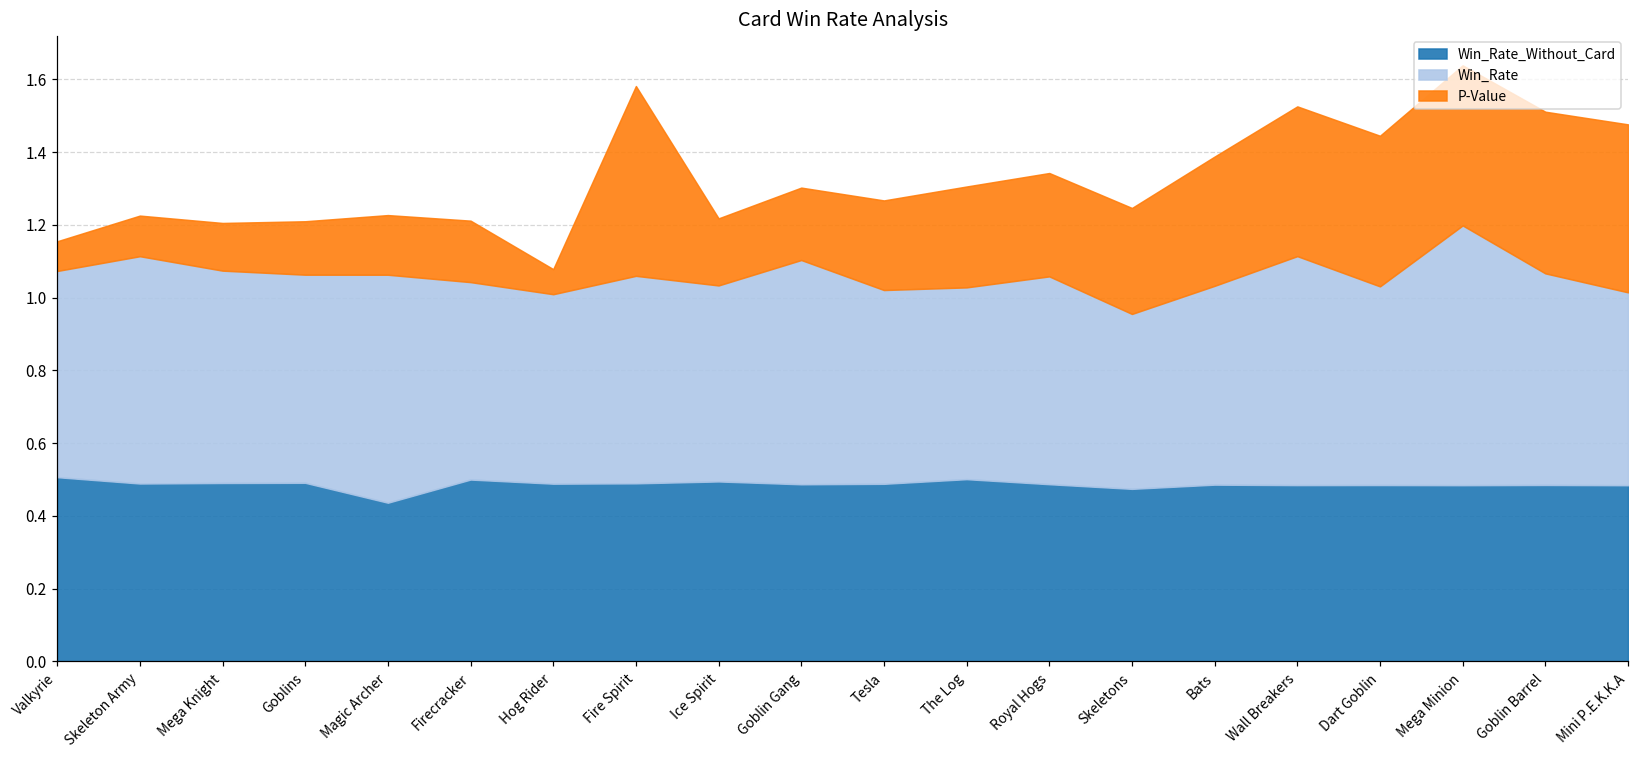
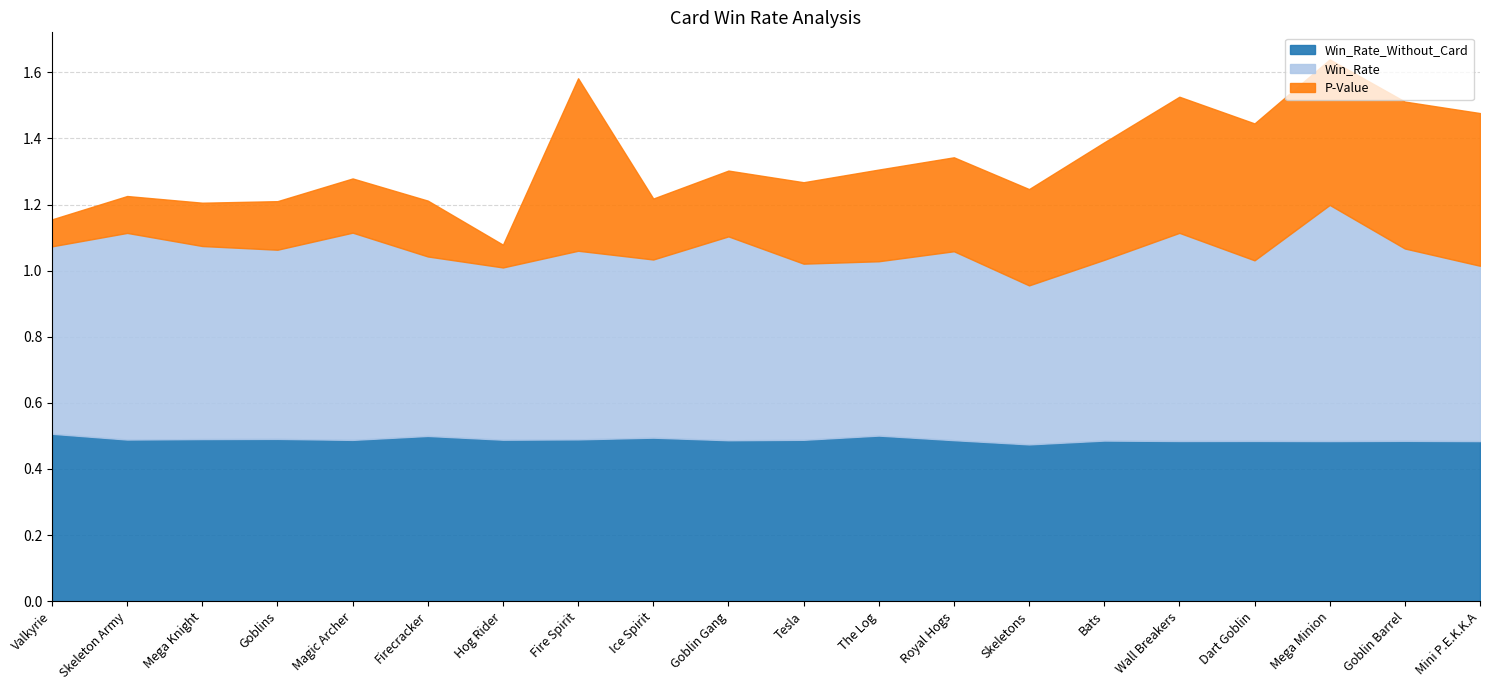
  {
    "Win_Rate_Without_Card": {
      "Valkyrie": 0.51,
      "Skeleton Army": 0.49,
      "Mega Knight": 0.49,
      "Goblins": 0.49,
-     "Magic Archer": 0.44,
+     "Magic Archer": 0.49,
      "Firecracker": 0.50,
      "Hog Rider": 0.49,
      "Fire Spirit": 0.49,
      "Ice Spirit": 0.49,
      "Goblin Gang": 0.49,
      "Tesla": 0.49,
      "The Log": 0.50,
      "Royal Hogs": 0.49,
      "Skeletons": 0.47,
      "Bats": 0.49,
      "Wall Breakers": 0.48,
      "Dart Goblin": 0.48,
      "Mega Minion": 0.48,
      "Goblin Barrel": 0.49,
      "Mini P.E.K.K.A": 0.48
    },
    "Win_Rate": {
      "Valkyrie": 0.57,
      "Skeleton Army": 0.63,
      "Mega Knight": 0.58,
      "Goblins": 0.57,
      "Magic Archer": 0.63,
      "Firecracker": 0.54,
      "Hog Rider": 0.52,
      "Fire Spirit": 0.57,
      "Ice Spirit": 0.54,
      "Goblin Gang": 0.62,
      "Tesla": 0.53,
      "The Log": 0.53,
      "Royal Hogs": 0.57,
      "Skeletons": 0.48,
      "Bats": 0.55,
      "Wall Breakers": 0.63,
      "Dart Goblin": 0.55,
      "Mega Minion": 0.71,
      "Goblin Barrel": 0.58,
      "Mini P.E.K.K.A": 0.53
    },
    "P-Value": {
      "Valkyrie": 0.08,
      "Skeleton Army": 0.11,
      "Mega Knight": 0.13,
      "Goblins": 0.15,
      "Magic Archer": 0.16,
      "Firecracker": 0.17,
      "Hog Rider": 0.07,
      "Fire Spirit": 0.52,
      "Ice Spirit": 0.18,
      "Goblin Gang": 0.20,
      "Tesla": 0.25,
      "The Log": 0.28,
      "Royal Hogs": 0.28,
      "Skeletons": 0.29,
      "Bats": 0.36,
      "Wall Breakers": 0.41,
      "Dart Goblin": 0.41,
      "Goblin Barrel": 0.44,
      "Mini P.E.K.K.A": 0.46
    }
  }
